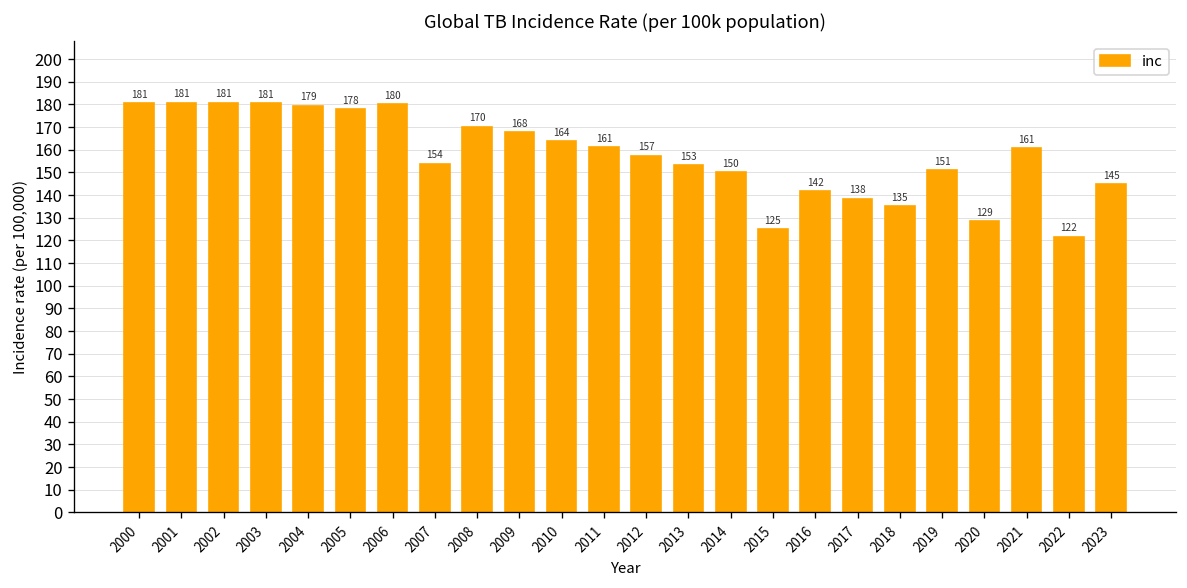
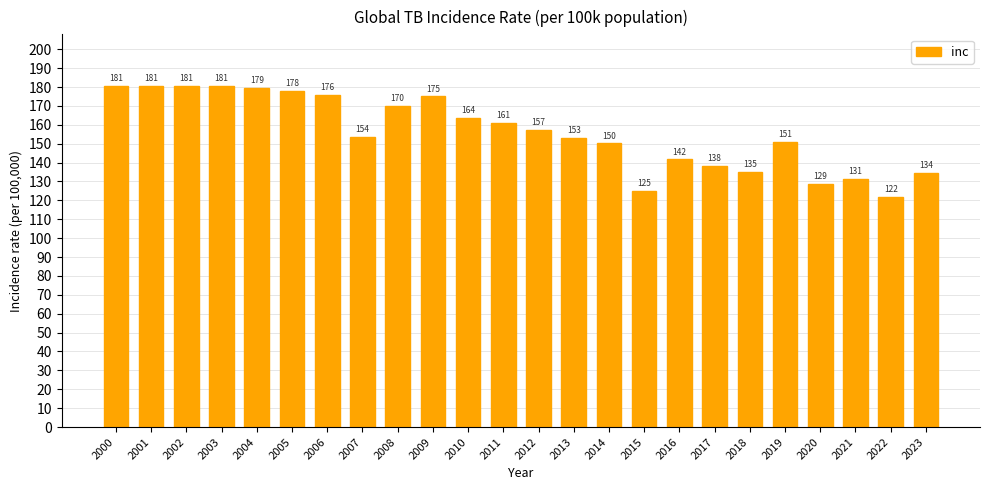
  {
    "2000": 181,
    "2001": 181,
    "2002": 181,
    "2003": 181,
    "2004": 179,
    "2005": 178,
-   "2006": 180,
+   "2006": 176,
    "2007": 154,
    "2008": 170,
-   "2009": 168,
+   "2009": 175,
    "2010": 164,
    "2011": 161,
    "2012": 157,
    "2013": 153,
    "2014": 150,
    "2015": 125,
    "2016": 142,
    "2017": 138,
    "2018": 135,
    "2019": 151,
    "2020": 129,
-   "2021": 161,
+   "2021": 131,
    "2022": 122,
-   "2023": 145
+   "2023": 134
  }
